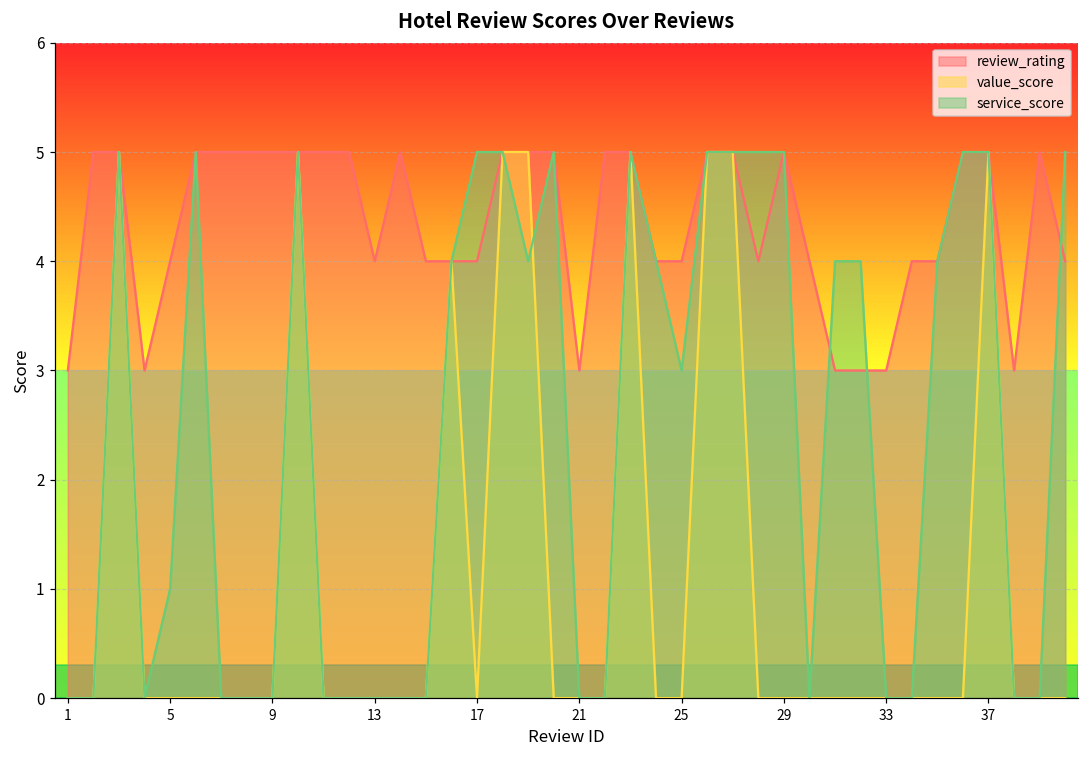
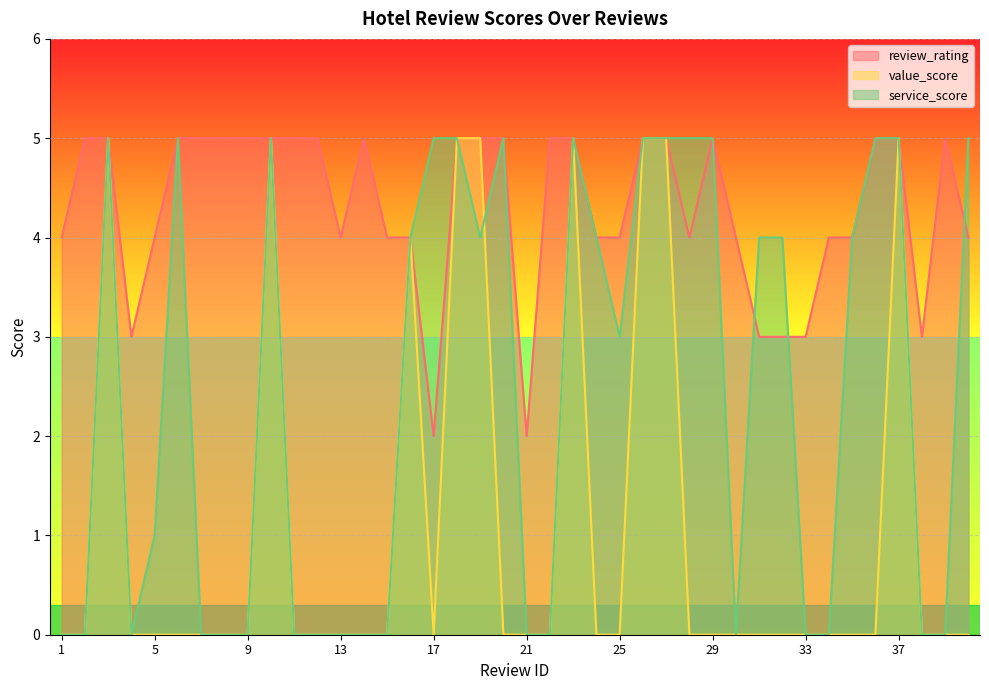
  {
    "review_rating": {
-     "1": 3,
+     "1": 4,
      "5": 4,
      "9": 5,
      "13": 4,
-     "17": 4,
-     "21": 3,
+     "17": 2,
+     "21": 2,
      "25": 4,
      "33": 3
    },
    "service_score": {
      "5": 1,
      "17": 5,
      "25": 3
    }
  }
